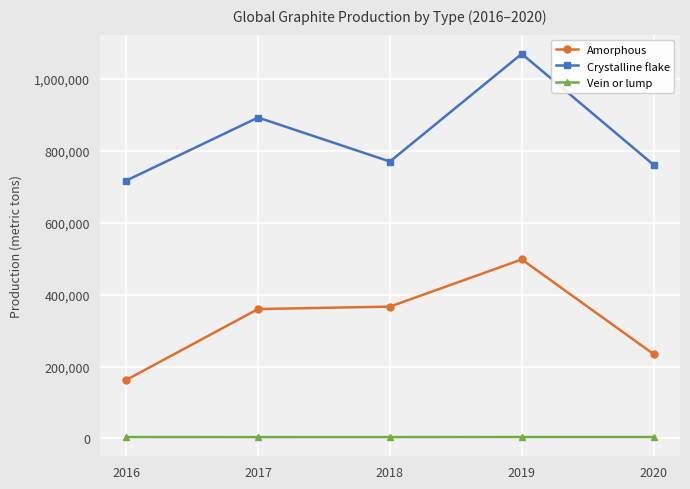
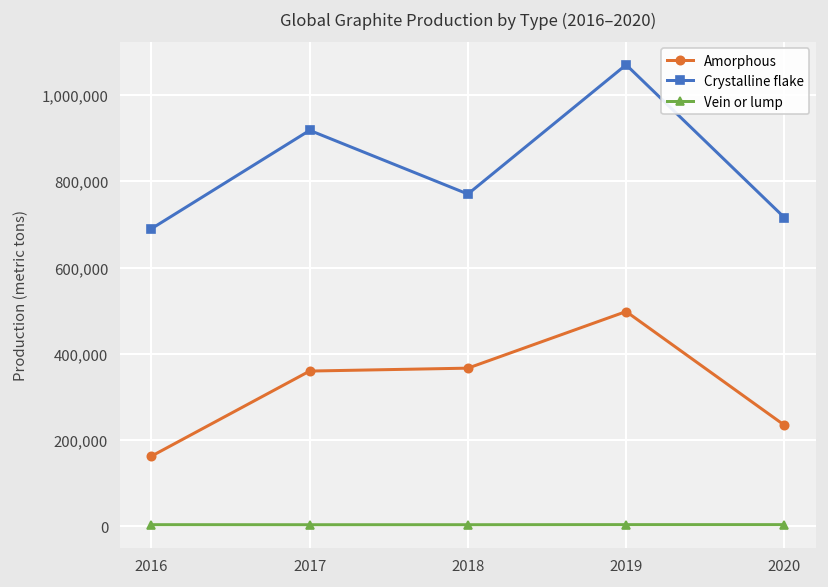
  {
    "Amorphous": {
      "2016": "160,000",
      "2017": "360,000",
      "2018": "370,000",
      "2019": "500,000",
      "2020": "230,000"
    },
    "Crystalline flake": {
-     "2016": "720,000",
-     "2017": "890,000",
+     "2016": "690,000",
+     "2017": "920,000",
      "2018": "770,000",
      "2019": "1,070,000",
-     "2020": "760,000"
+     "2020": "720,000"
    },
    "Vein or lump": {
      "2016": "0",
      "2017": "0",
      "2018": "0",
      "2019": "0",
      "2020": "0"
    }
  }
